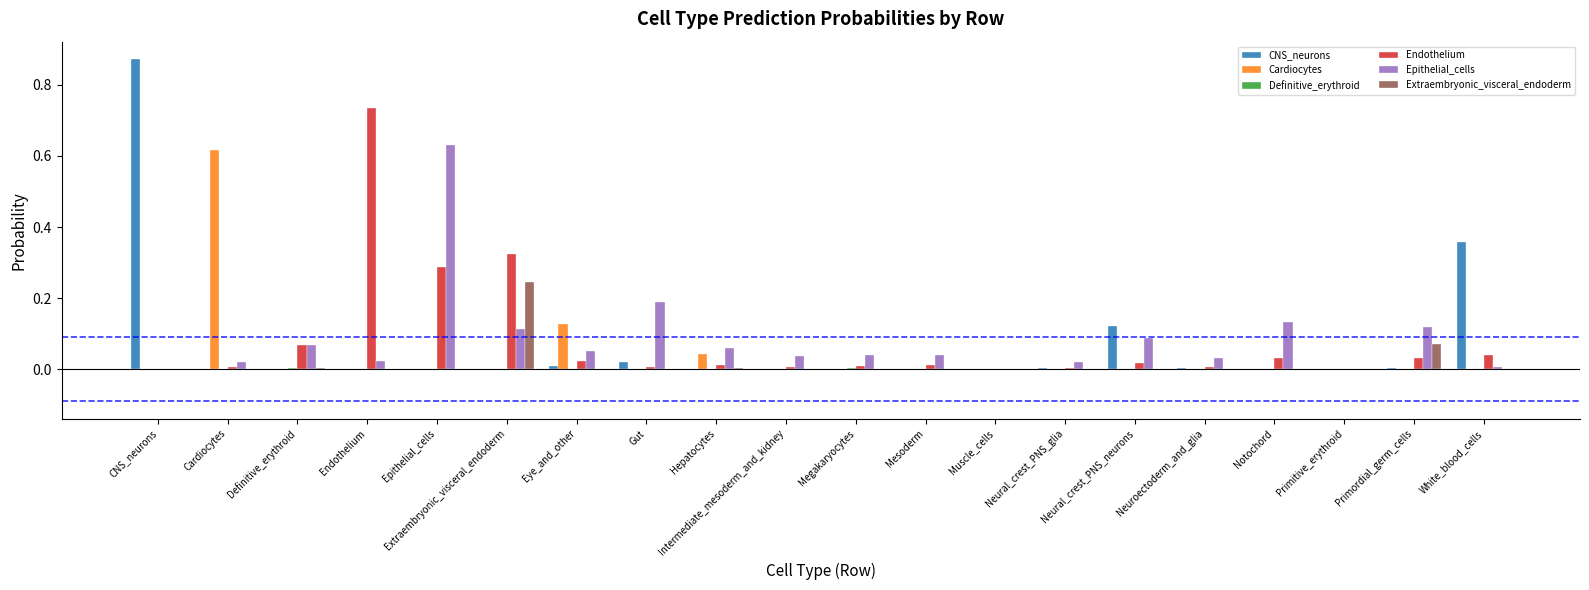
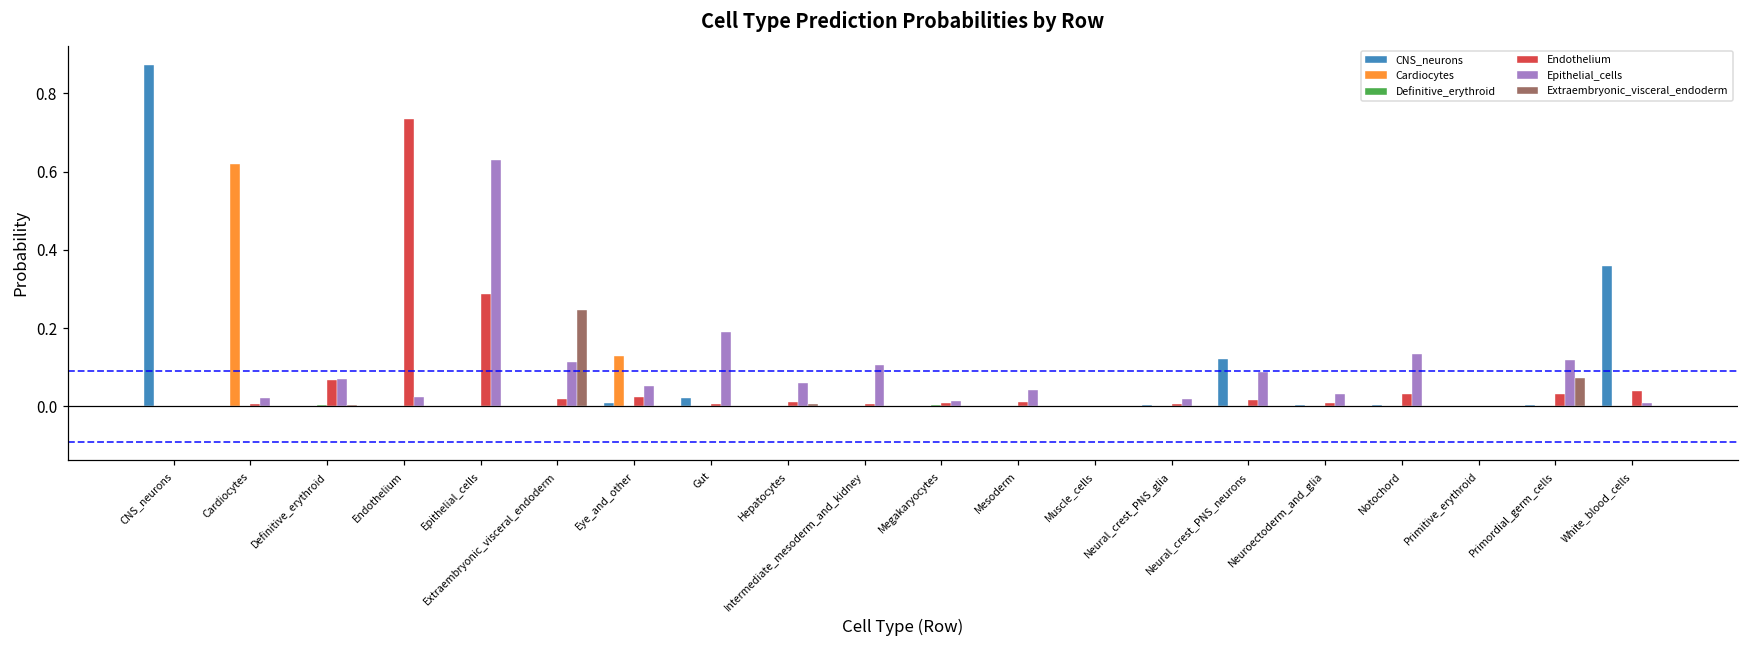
  {
    "CNS_neurons": {
      "CNS_neurons": 0.87,
      "Eye_and_other": 0.01,
      "Gut": 0.02,
      "Neural_crest_PNS_neurons": 0.12,
      "White_blood_cells": 0.36
    },
    "Cardiocytes": {
      "Cardiocytes": 0.62,
      "Eye_and_other": 0.13,
-     "Hepatocytes": 0.04
+     "Hepatocytes": 0.00
    },
    "Endothelium": {
      "Definitive_erythroid": 0.07,
      "Endothelium": 0.73,
      "Epithelial_cells": 0.29,
-     "Extraembryonic_visceral_endoderm": 0.32,
+     "Extraembryonic_visceral_endoderm": 0.02,
      "Eye_and_other": 0.02,
      "Hepatocytes": 0.01,
      "Megakaryocytes": 0.01,
      "Mesoderm": 0.01,
      "Neural_crest_PNS_neurons": 0.02,
      "Neuroectoderm_and_glia": 0.01,
      "Notochord": 0.03,
      "Primordial_germ_cells": 0.03,
      "White_blood_cells": 0.04
    },
    "Epithelial_cells": {
      "Cardiocytes": 0.02,
      "Definitive_erythroid": 0.07,
      "Endothelium": 0.02,
      "Epithelial_cells": 0.63,
      "Extraembryonic_visceral_endoderm": 0.11,
      "Eye_and_other": 0.05,
      "Gut": 0.19,
      "Hepatocytes": 0.06,
-     "Intermediate_mesoderm_and_kidney": 0.04,
-     "Megakaryocytes": 0.04,
+     "Intermediate_mesoderm_and_kidney": 0.10,
+     "Megakaryocytes": 0.01,
      "Mesoderm": 0.04,
      "Neural_crest_PNS_glia": 0.02,
      "Neural_crest_PNS_neurons": 0.09,
      "Neuroectoderm_and_glia": 0.03,
      "Notochord": 0.13,
      "Primordial_germ_cells": 0.12,
      "White_blood_cells": 0.01
    },
    "Extraembryonic_visceral_endoderm": {
      "Extraembryonic_visceral_endoderm": 0.25,
      "Primordial_germ_cells": 0.07
    }
  }
